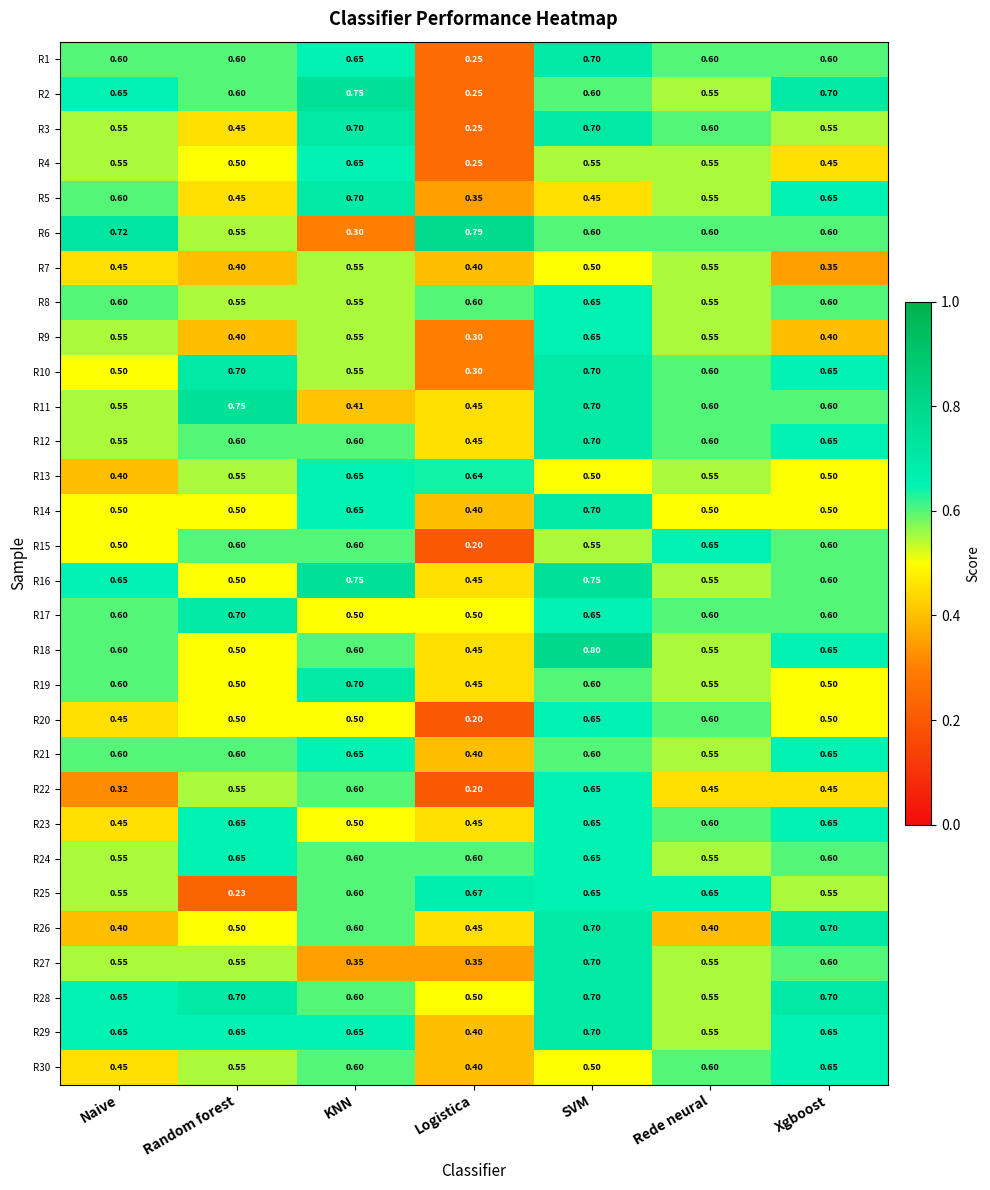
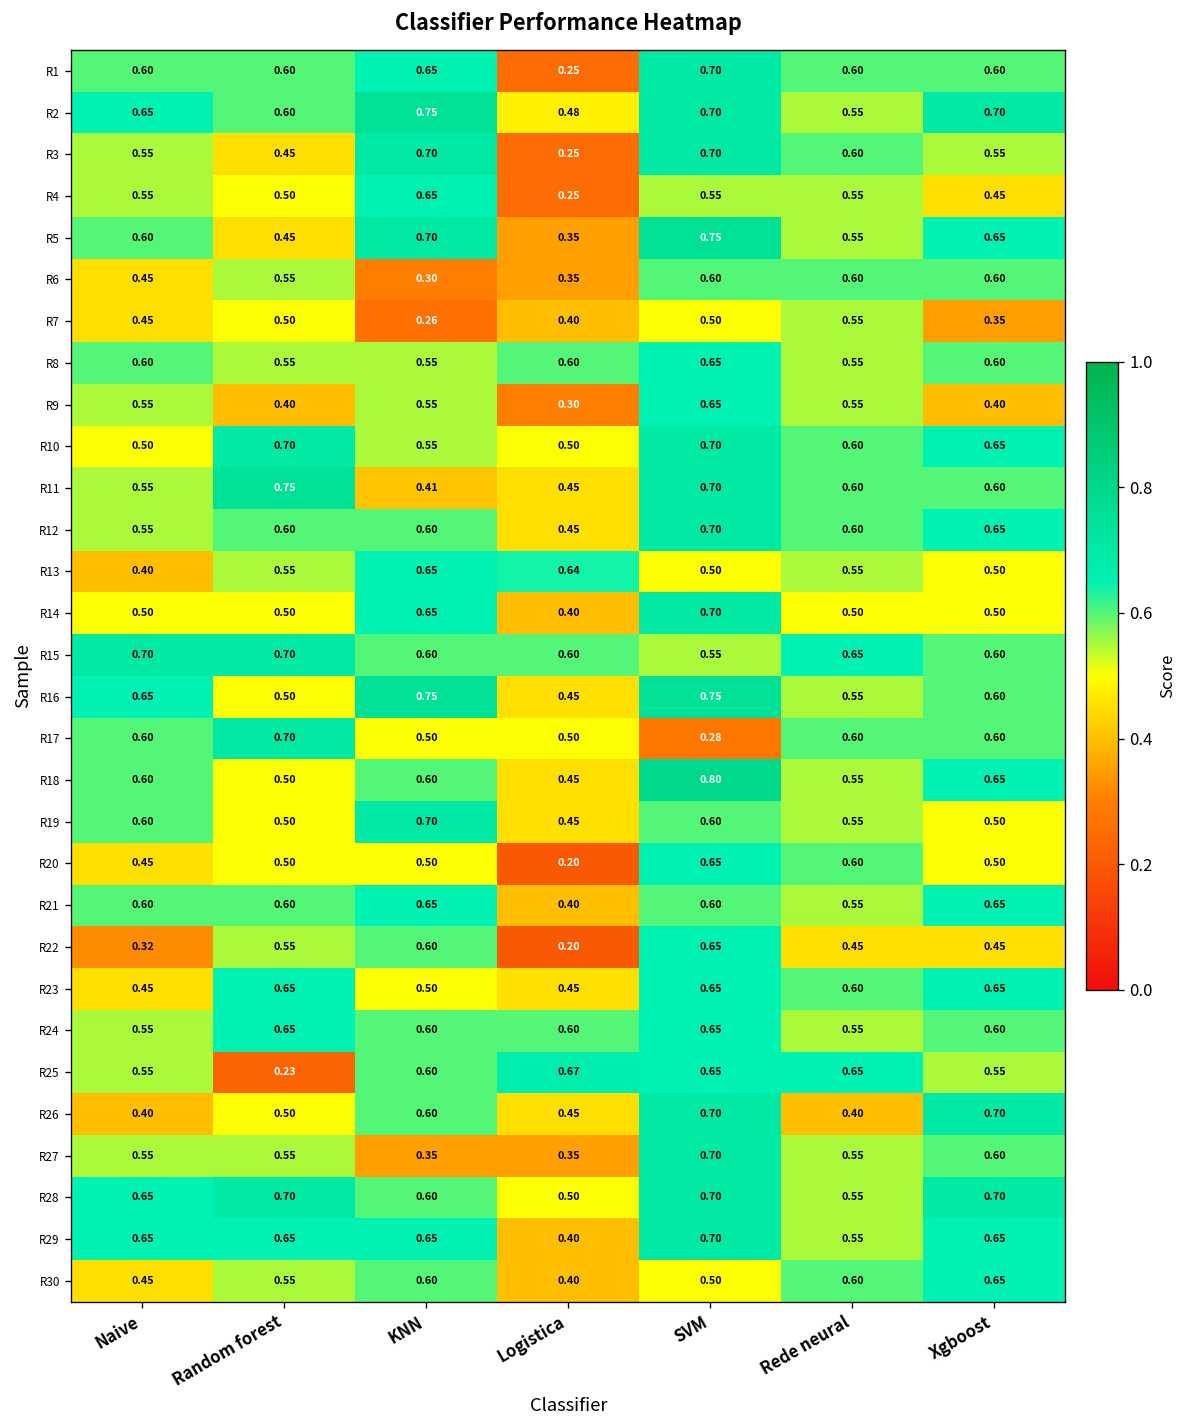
  {
    "R2": {
      "Naive": 0.65,
      "Random forest": 0.60,
      "KNN": 0.75,
-     "Logistica": 0.25,
-     "SVM": 0.60,
+     "Logistica": 0.48,
+     "SVM": 0.70,
      "Rede neural": 0.55,
      "Xgboost": 0.70
    },
    "R5": {
      "Naive": 0.60,
      "Random forest": 0.45,
      "KNN": 0.70,
      "Logistica": 0.35,
-     "SVM": 0.45,
+     "SVM": 0.75,
      "Rede neural": 0.55,
      "Xgboost": 0.65
    },
    "R6": {
-     "Naive": 0.72,
+     "Naive": 0.45,
      "Random forest": 0.55,
      "KNN": 0.30,
-     "Logistica": 0.79,
+     "Logistica": 0.35,
      "SVM": 0.60,
      "Rede neural": 0.60,
      "Xgboost": 0.60
    },
    "R7": {
      "Naive": 0.45,
-     "Random forest": 0.40,
-     "KNN": 0.55,
+     "Random forest": 0.50,
+     "KNN": 0.26,
      "Logistica": 0.40,
      "SVM": 0.50,
      "Rede neural": 0.55,
      "Xgboost": 0.35
    },
    "R10": {
      "Naive": 0.50,
      "Random forest": 0.70,
      "KNN": 0.55,
-     "Logistica": 0.30,
+     "Logistica": 0.50,
      "SVM": 0.70,
      "Rede neural": 0.60,
      "Xgboost": 0.65
    },
    "R15": {
-     "Naive": 0.50,
-     "Random forest": 0.60,
+     "Naive": 0.70,
+     "Random forest": 0.70,
      "KNN": 0.60,
-     "Logistica": 0.20,
+     "Logistica": 0.60,
      "SVM": 0.55,
      "Rede neural": 0.65,
      "Xgboost": 0.60
    },
    "R17": {
      "Naive": 0.60,
      "Random forest": 0.70,
      "KNN": 0.50,
      "Logistica": 0.50,
-     "SVM": 0.65,
+     "SVM": 0.28,
      "Rede neural": 0.60,
      "Xgboost": 0.60
    }
  }
